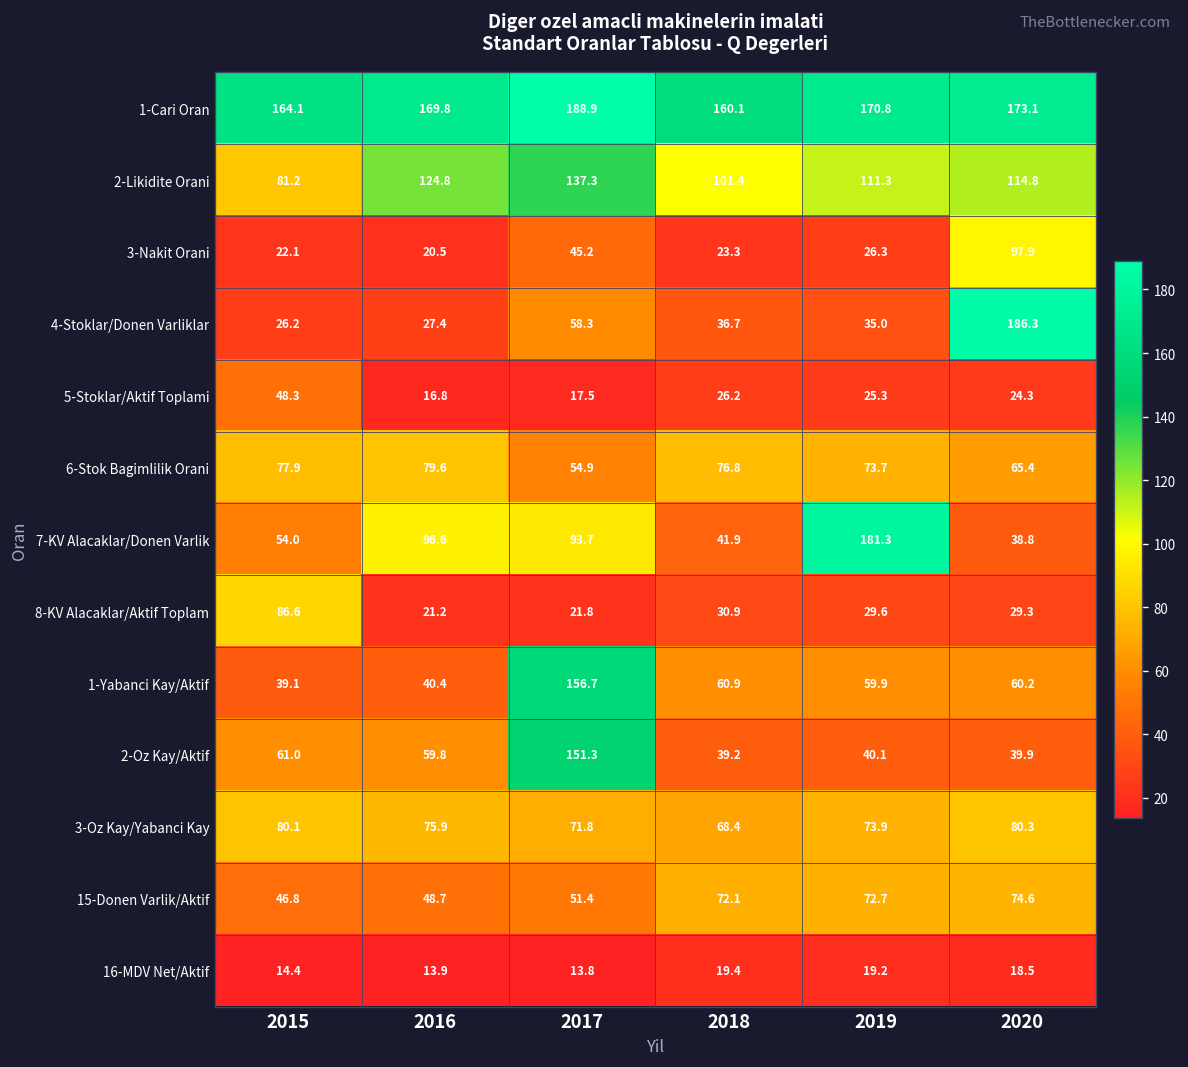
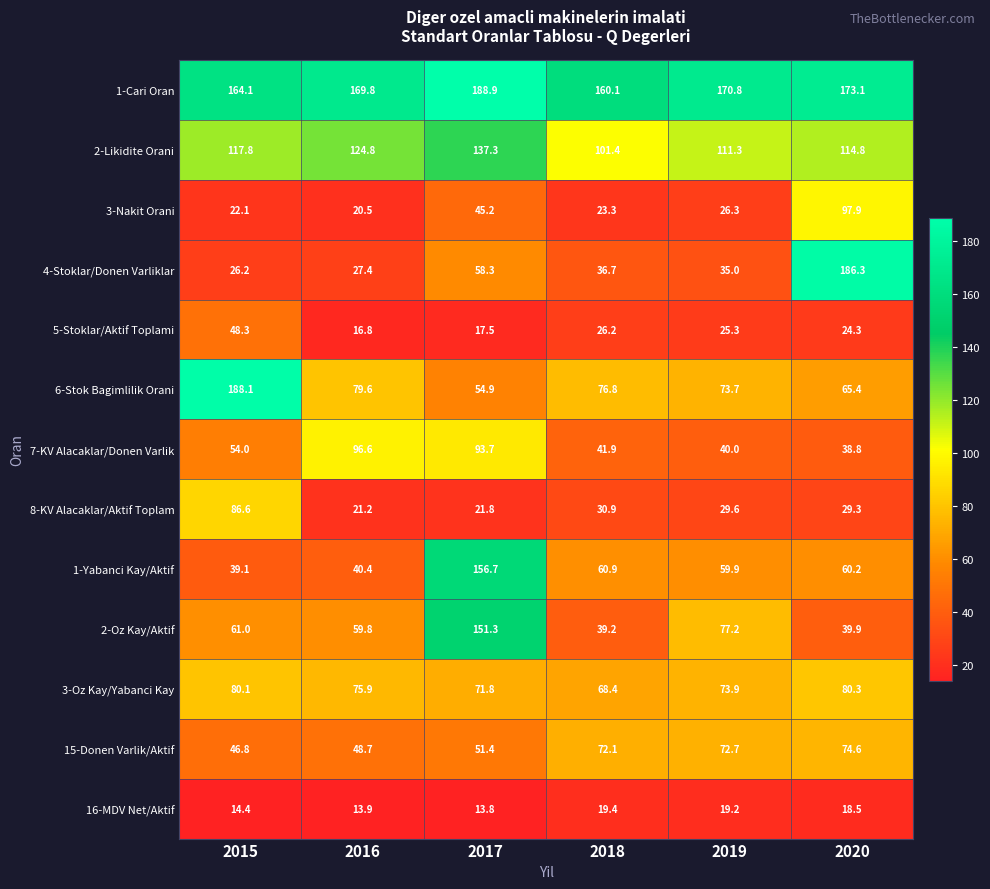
  {
    "1-Cari Oran": {
      "2015": 164.1,
      "2016": 169.8,
      "2017": 188.9,
      "2018": 160.1,
      "2019": 170.8,
      "2020": 173.1
    },
    "2-Likidite Orani": {
-     "2015": 81.2,
+     "2015": 117.8,
      "2016": 124.8,
      "2017": 137.3,
      "2018": 101.4,
      "2019": 111.3,
      "2020": 114.8
    },
    "3-Nakit Orani": {
      "2015": 22.1,
      "2016": 20.5,
      "2017": 45.2,
      "2018": 23.3,
      "2019": 26.3,
      "2020": 97.9
    },
    "4-Stoklar/Donen Varliklar": {
      "2015": 26.2,
      "2016": 27.4,
      "2017": 58.3,
      "2018": 36.7,
      "2019": 35.0,
      "2020": 186.3
    },
    "5-Stoklar/Aktif Toplami": {
      "2015": 48.3,
      "2016": 16.8,
      "2017": 17.5,
      "2018": 26.2,
      "2019": 25.3,
      "2020": 24.3
    },
    "6-Stok Bagimlilik Orani": {
-     "2015": 77.9,
+     "2015": 188.1,
      "2016": 79.6,
      "2017": 54.9,
      "2018": 76.8,
      "2019": 73.7,
      "2020": 65.4
    },
    "7-KV Alacaklar/Donen Varlik": {
      "2015": 54.0,
      "2016": 96.6,
      "2017": 93.7,
      "2018": 41.9,
-     "2019": 181.3,
+     "2019": 40.0,
      "2020": 38.8
    },
    "8-KV Alacaklar/Aktif Toplam": {
      "2015": 86.6,
      "2016": 21.2,
      "2017": 21.8,
      "2018": 30.9,
      "2019": 29.6,
      "2020": 29.3
    },
    "1-Yabanci Kay/Aktif": {
      "2015": 39.1,
      "2016": 40.4,
      "2017": 156.7,
      "2018": 60.9,
      "2019": 59.9,
      "2020": 60.2
    },
    "2-Oz Kay/Aktif": {
      "2015": 61.0,
      "2016": 59.8,
      "2017": 151.3,
      "2018": 39.2,
-     "2019": 40.1,
+     "2019": 77.2,
      "2020": 39.9
    },
    "3-Oz Kay/Yabanci Kay": {
      "2015": 80.1,
      "2016": 75.9,
      "2017": 71.8,
      "2018": 68.4,
      "2019": 73.9,
      "2020": 80.3
    },
    "15-Donen Varlik/Aktif": {
      "2015": 46.8,
      "2016": 48.7,
      "2017": 51.4,
      "2018": 72.1,
      "2019": 72.7,
      "2020": 74.6
    },
    "16-MDV Net/Aktif": {
      "2015": 14.4,
      "2016": 13.9,
      "2017": 13.8,
      "2018": 19.4,
      "2019": 19.2,
      "2020": 18.5
    }
  }
